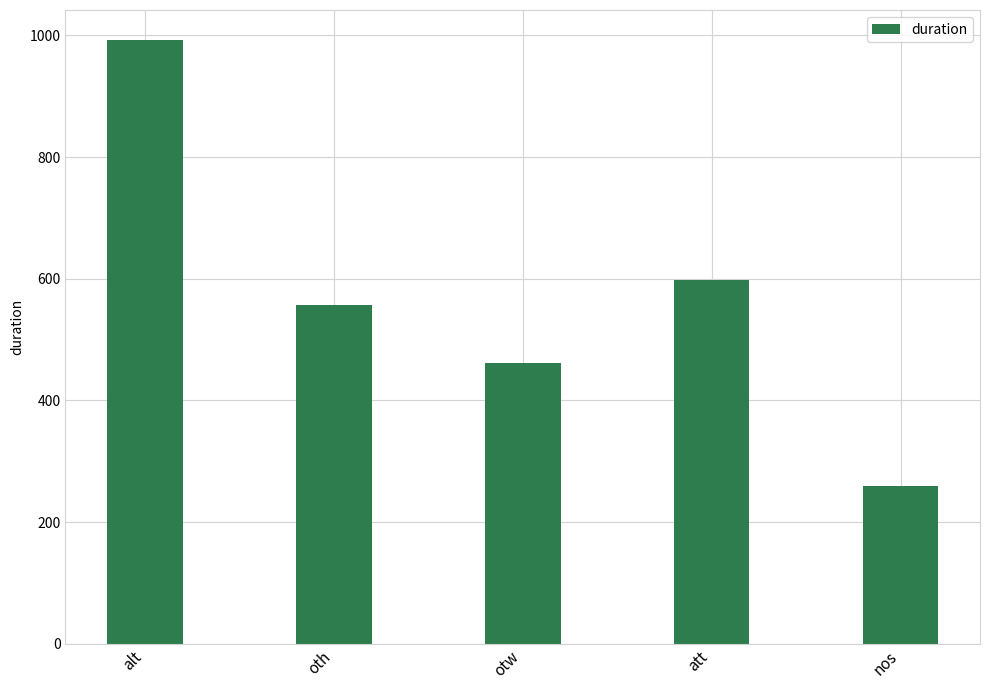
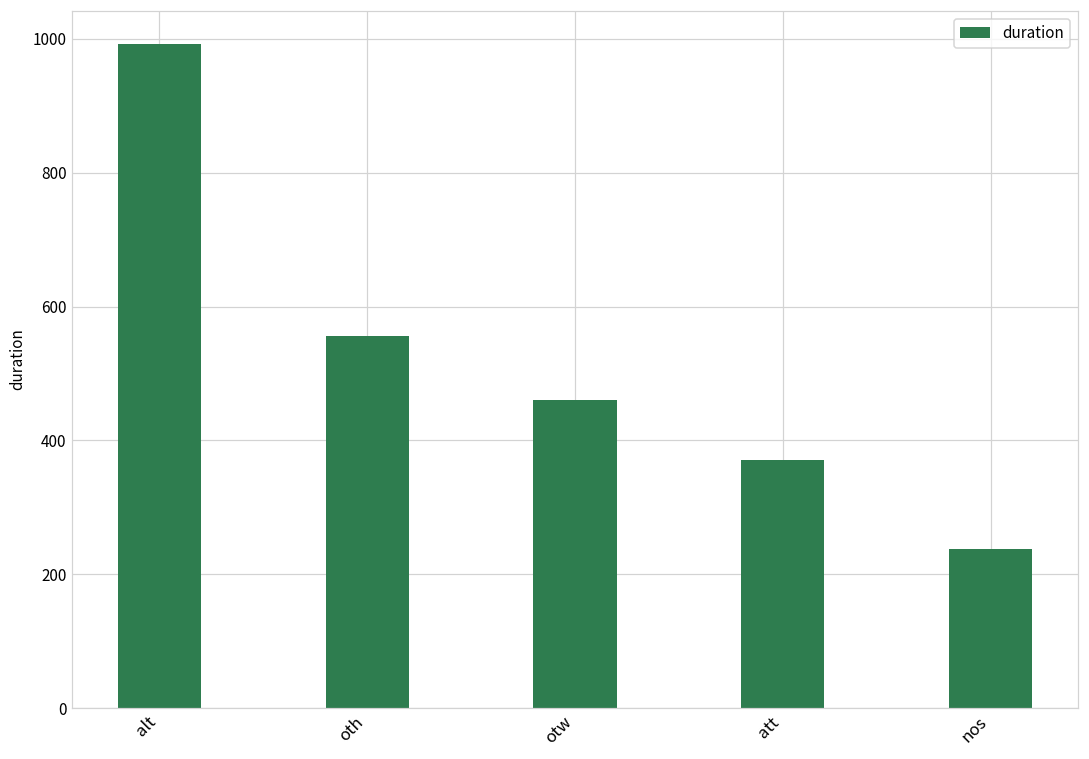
  {
    "alt": 990,
    "oth": 560,
    "otw": 460,
-   "att": 600,
-   "nos": 260
+   "att": 370,
+   "nos": 240
  }
